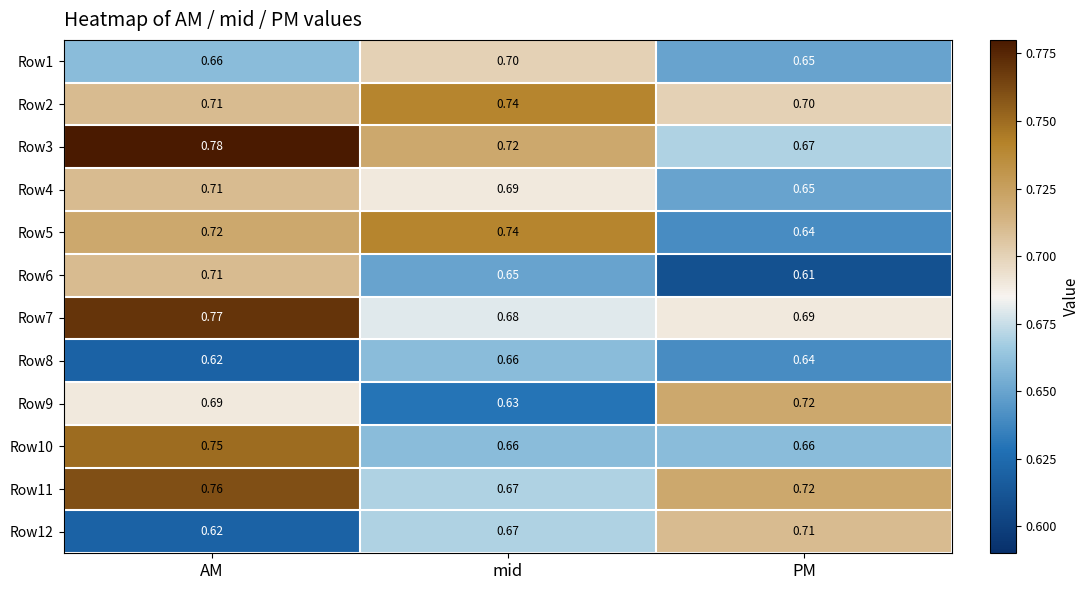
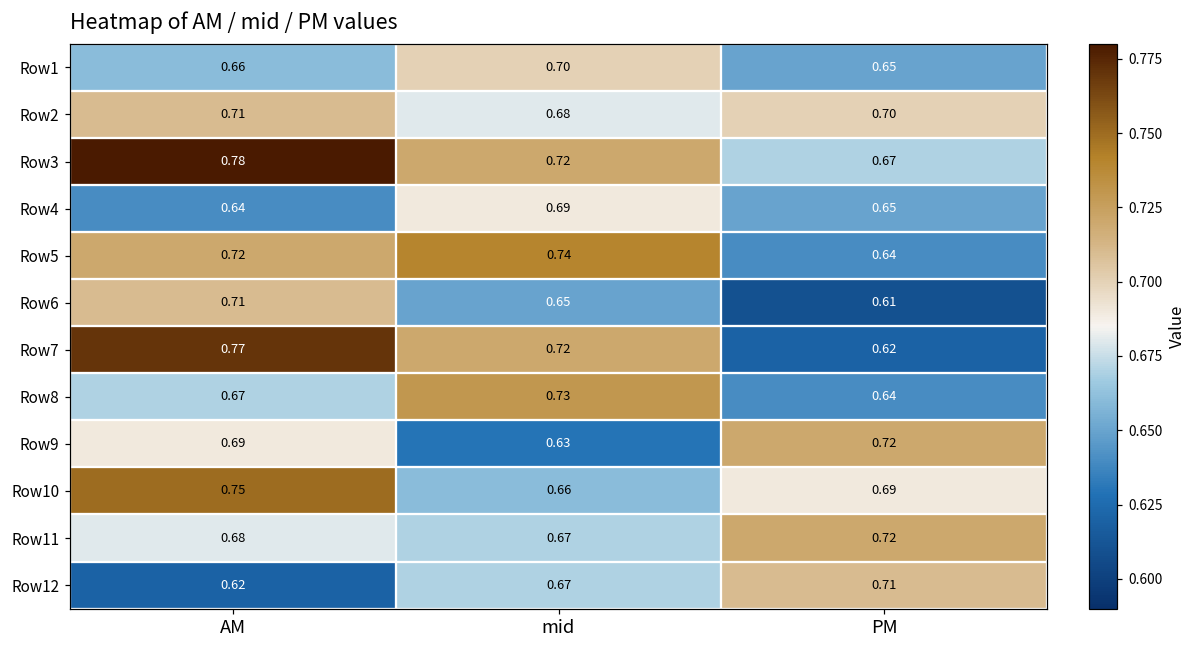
  {
    "Row1": {
      "AM": 0.66,
      "mid": 0.70,
      "PM": 0.65
    },
    "Row2": {
      "AM": 0.71,
-     "mid": 0.74,
+     "mid": 0.68,
      "PM": 0.70
    },
    "Row3": {
      "AM": 0.78,
      "mid": 0.72,
      "PM": 0.67
    },
    "Row4": {
-     "AM": 0.71,
+     "AM": 0.64,
      "mid": 0.69,
      "PM": 0.65
    },
    "Row5": {
      "AM": 0.72,
      "mid": 0.74,
      "PM": 0.64
    },
    "Row6": {
      "AM": 0.71,
      "mid": 0.65,
      "PM": 0.61
    },
    "Row7": {
      "AM": 0.77,
-     "mid": 0.68,
-     "PM": 0.69
+     "mid": 0.72,
+     "PM": 0.62
    },
    "Row8": {
-     "AM": 0.62,
-     "mid": 0.66,
+     "AM": 0.67,
+     "mid": 0.73,
      "PM": 0.64
    },
    "Row9": {
      "AM": 0.69,
      "mid": 0.63,
      "PM": 0.72
    },
    "Row10": {
      "AM": 0.75,
      "mid": 0.66,
-     "PM": 0.66
+     "PM": 0.69
    },
    "Row11": {
-     "AM": 0.76,
+     "AM": 0.68,
      "mid": 0.67,
      "PM": 0.72
    },
    "Row12": {
      "AM": 0.62,
      "mid": 0.67,
      "PM": 0.71
    }
  }
